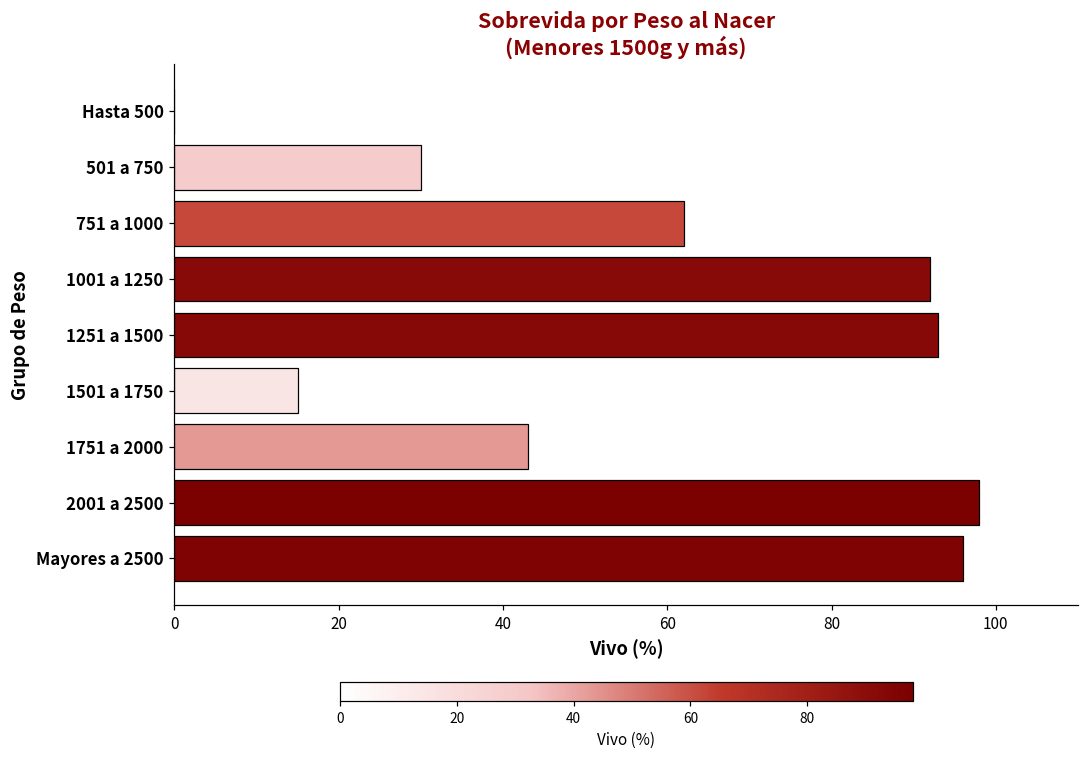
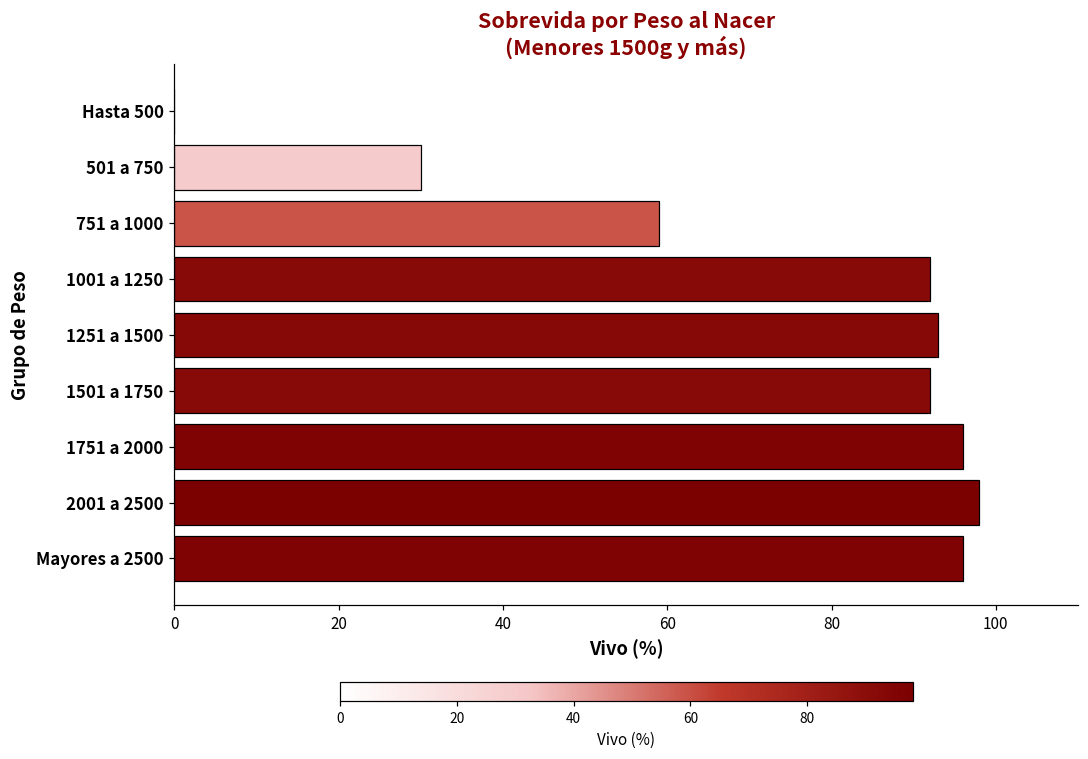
  {
    "Hasta 500": 0,
    "501 a 750": 30,
-   "751 a 1000": 62,
+   "751 a 1000": 59,
    "1001 a 1250": 92,
    "1251 a 1500": 93,
-   "1501 a 1750": 15,
-   "1751 a 2000": 43,
+   "1501 a 1750": 92,
+   "1751 a 2000": 96,
    "2001 a 2500": 98,
    "Mayores a 2500": 96
  }
